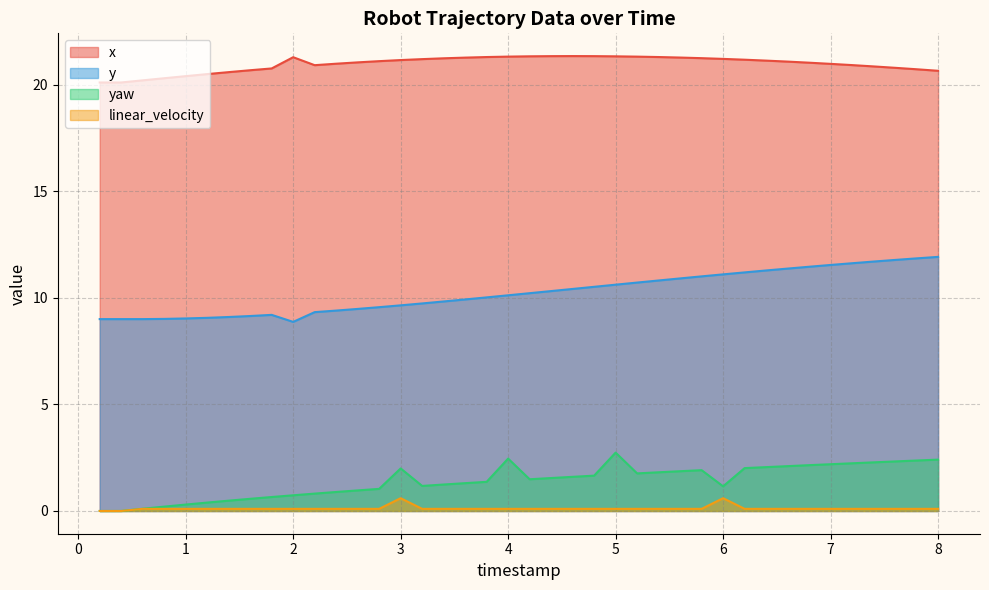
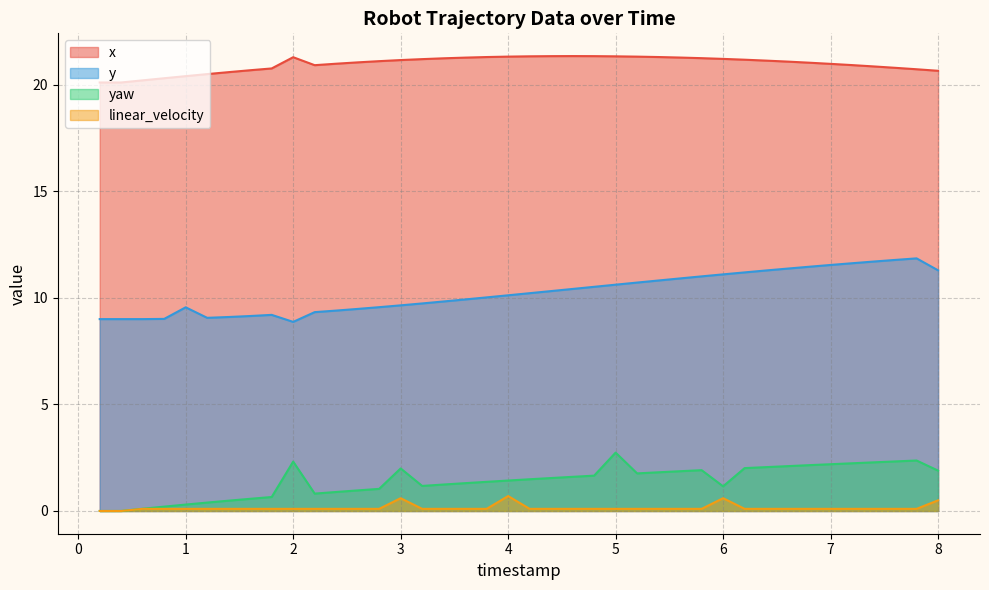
  {
    "x": {
      "2": 21.3,
      "3": 21.2,
      "4": 21.3,
      "5": 21.3,
      "6": 21.2,
      "7": 21.0,
      "8": 20.6
    },
    "y": {
-     "1": 9.0,
+     "1": 9.6,
      "2": 8.9,
      "3": 9.6,
      "4": 10.1,
      "5": 10.6,
      "6": 11.1,
      "7": 11.5,
-     "8": 11.9
+     "8": 11.3
    },
    "yaw": {
      "1": 0.3,
-     "2": 0.7,
+     "2": 2.3,
      "3": 2.0,
-     "4": 2.5,
+     "4": 1.4,
      "5": 2.7,
      "6": 1.2,
      "7": 2.2,
-     "8": 2.4
+     "8": 1.9
    },
    "linear_velocity": {
      "1": 0.1,
      "2": 0.1,
      "3": 0.6,
-     "4": 0.1,
+     "4": 0.7,
      "5": 0.1,
      "6": 0.6,
      "7": 0.1,
-     "8": 0.1
+     "8": 0.5
    }
  }
